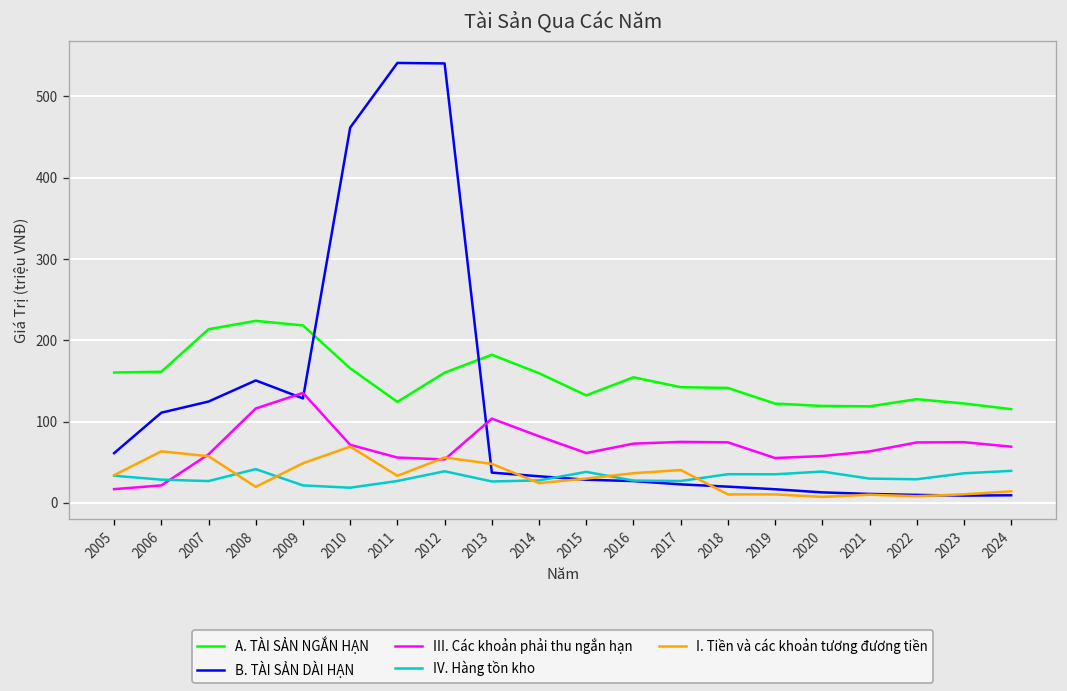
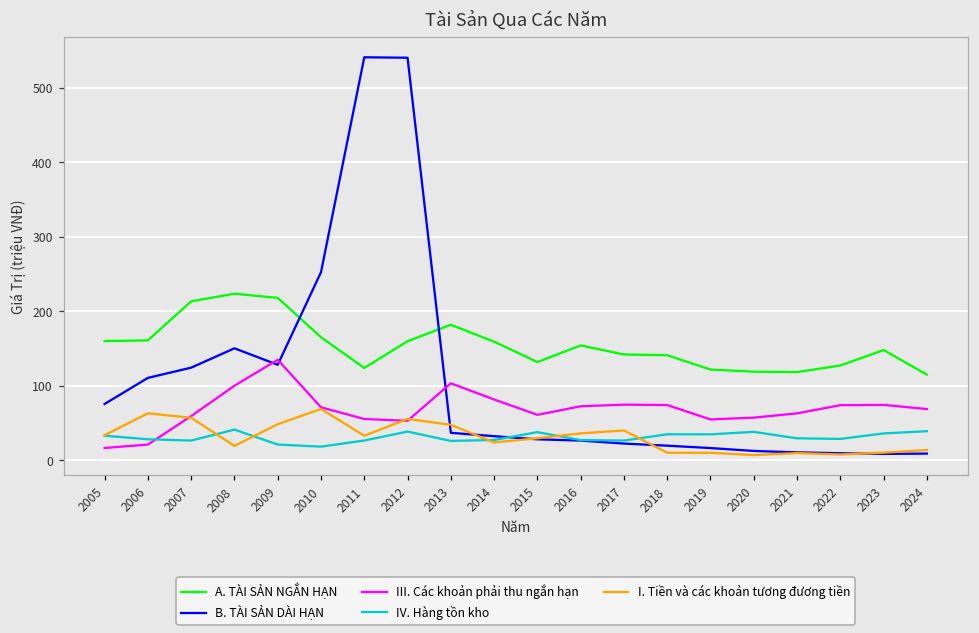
  {
    "A. TÀI SẢN NGẮN HẠN": {
      "2005": 160,
      "2006": 160,
      "2007": 210,
      "2008": 220,
      "2009": 220,
      "2010": 170,
      "2011": 120,
      "2012": 160,
      "2013": 180,
      "2014": 160,
      "2015": 130,
      "2016": 150,
      "2017": 140,
      "2018": 140,
      "2019": 120,
      "2020": 120,
      "2021": 120,
      "2022": 130,
-     "2023": 120,
+     "2023": 150,
      "2024": 120
    },
    "B. TÀI SẢN DÀI HẠN": {
-     "2005": 60,
+     "2005": 80,
      "2006": 110,
      "2007": 120,
      "2008": 150,
      "2009": 130,
-     "2010": 460,
+     "2010": 250,
      "2011": 540,
      "2012": 540,
      "2013": 40,
      "2014": 30,
      "2017": 20,
      "2018": 20,
      "2019": 20,
      "2020": 10,
      "2024": 10
    },
    "III. Các khoản phải thu ngắn hạn": {
      "2005": 20,
      "2006": 20,
-     "2008": 120,
+     "2008": 100,
      "2009": 140,
      "2011": 60,
      "2013": 100,
      "2014": 80,
      "2015": 60,
      "2016": 70,
      "2017": 70,
      "2018": 70,
      "2019": 60,
      "2020": 60,
      "2021": 60,
      "2022": 70,
      "2023": 70,
      "2024": 70
    },
    "IV. Hàng tồn kho": {
      "2006": 30,
      "2007": 30,
      "2008": 40,
      "2009": 20,
      "2010": 20,
      "2011": 30,
      "2012": 40,
      "2013": 30,
      "2015": 40,
      "2017": 30,
      "2018": 40,
      "2019": 40,
      "2020": 40,
      "2021": 30,
      "2022": 30,
      "2023": 40,
      "2024": 40
    },
    "I. Tiền và các khoản tương đương tiền": {
      "2006": 60,
      "2008": 20,
      "2009": 50,
      "2011": 30,
      "2013": 50,
      "2016": 40,
      "2017": 40,
      "2018": 10,
      "2019": 10,
      "2020": 10,
      "2024": 10
    }
  }
